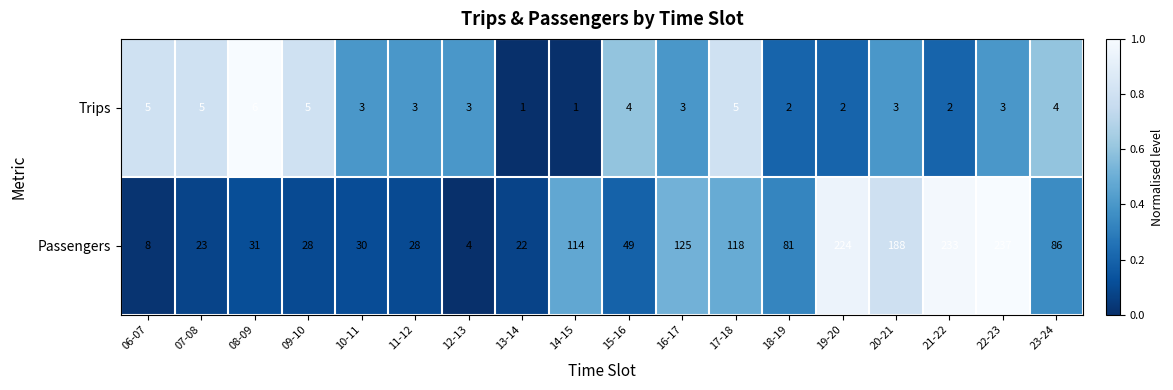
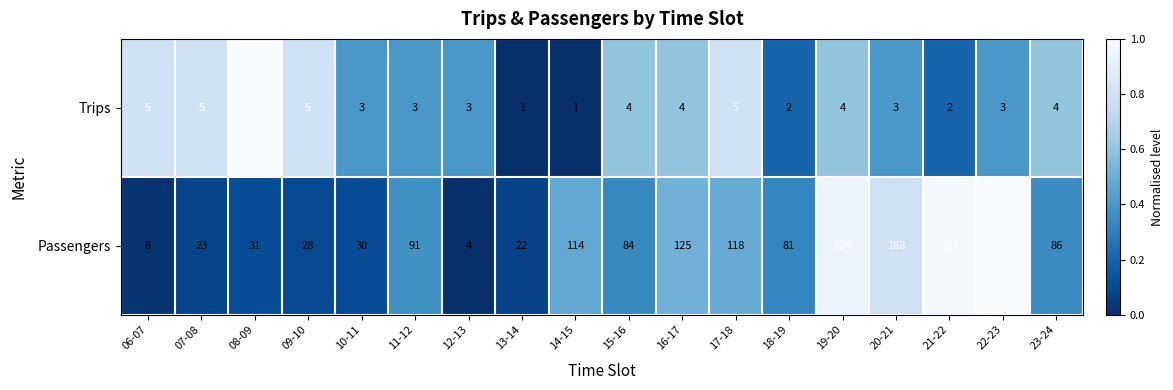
  {
    "Trips": {
      "06-07": 5,
      "07-08": 5,
      "09-10": 5,
      "10-11": 3,
      "11-12": 3,
      "12-13": 3,
      "13-14": 1,
      "14-15": 1,
      "15-16": 4,
-     "16-17": 3,
+     "16-17": 4,
      "17-18": 5,
      "18-19": 2,
-     "19-20": 2,
+     "19-20": 4,
      "20-21": 3,
      "21-22": 2,
      "22-23": 3,
      "23-24": 4
    },
    "Passengers": {
      "06-07": 8,
      "07-08": 23,
      "08-09": 31,
      "09-10": 28,
      "10-11": 30,
-     "11-12": 28,
+     "11-12": 91,
      "12-13": 4,
      "13-14": 22,
      "14-15": 114,
-     "15-16": 49,
+     "15-16": 84,
      "16-17": 125,
      "17-18": 118,
      "18-19": 81,
      "20-21": 188,
      "23-24": 86
    }
  }
